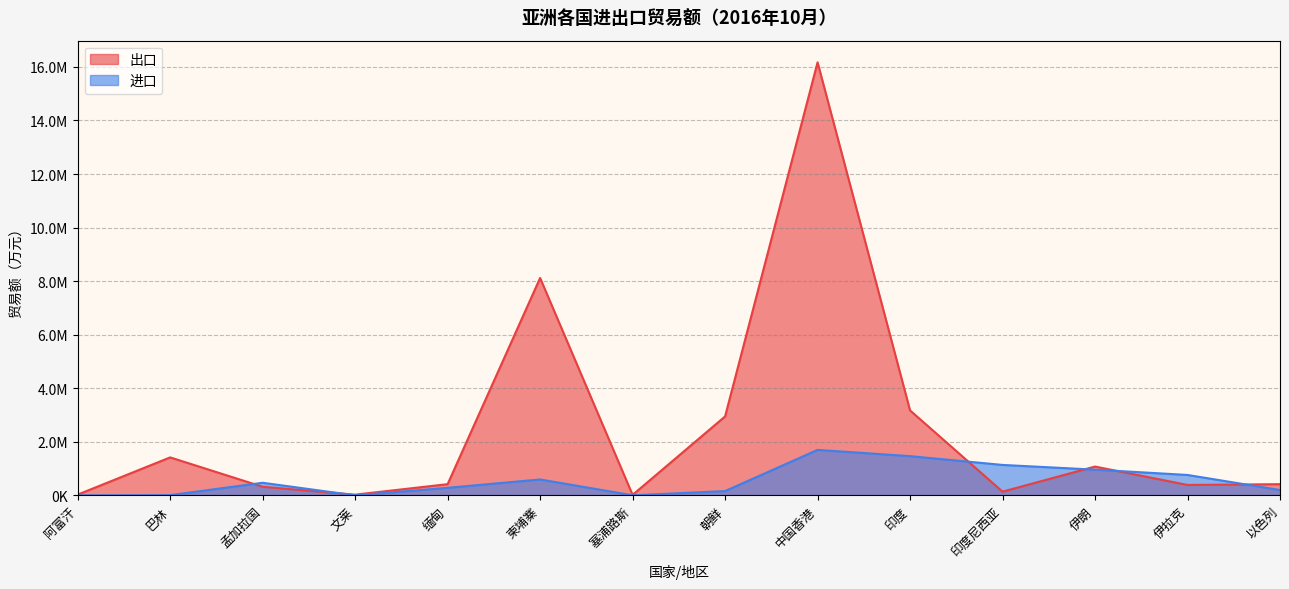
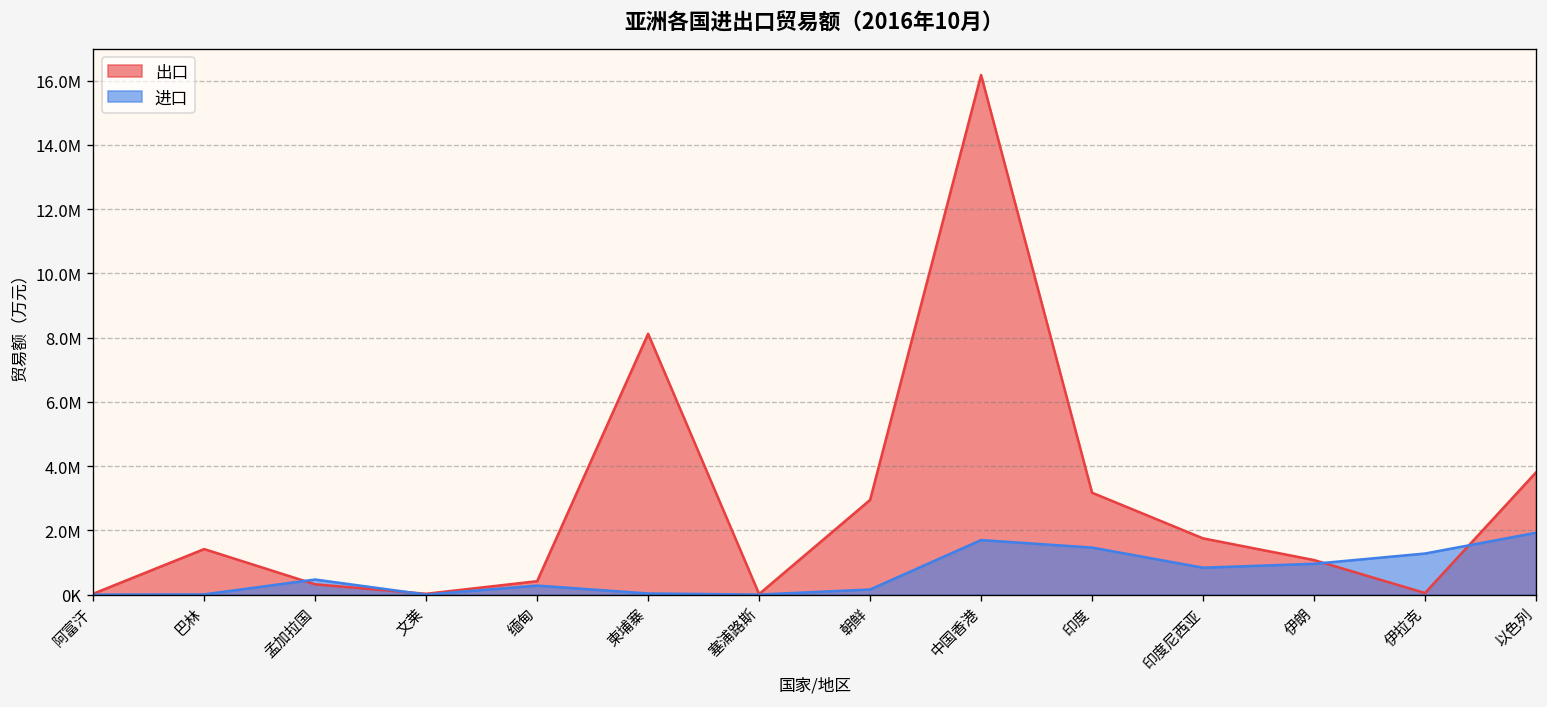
  {
    "出口": {
      "巴林": 1400000,
      "孟加拉国": 300000,
      "缅甸": 400000,
      "柬埔寨": 8100000,
      "朝鲜": 2900000,
      "中国香港": 16200000,
      "印度": 3200000,
-     "印度尼西亚": 100000,
+     "印度尼西亚": 1800000,
      "伊朗": 1100000,
-     "伊拉克": 400000,
-     "以色列": 400000
+     "伊拉克": 0,
+     "以色列": 3800000
    },
    "进口": {
      "巴林": 0,
      "孟加拉国": 500000,
      "缅甸": 300000,
-     "柬埔寨": 600000,
+     "柬埔寨": 0,
      "朝鲜": 200000,
      "中国香港": 1700000,
      "印度": 1500000,
-     "印度尼西亚": 1100000,
+     "印度尼西亚": 800000,
      "伊朗": 1000000,
-     "伊拉克": 800000,
-     "以色列": 200000
+     "伊拉克": 1300000,
+     "以色列": 1900000
    }
  }
